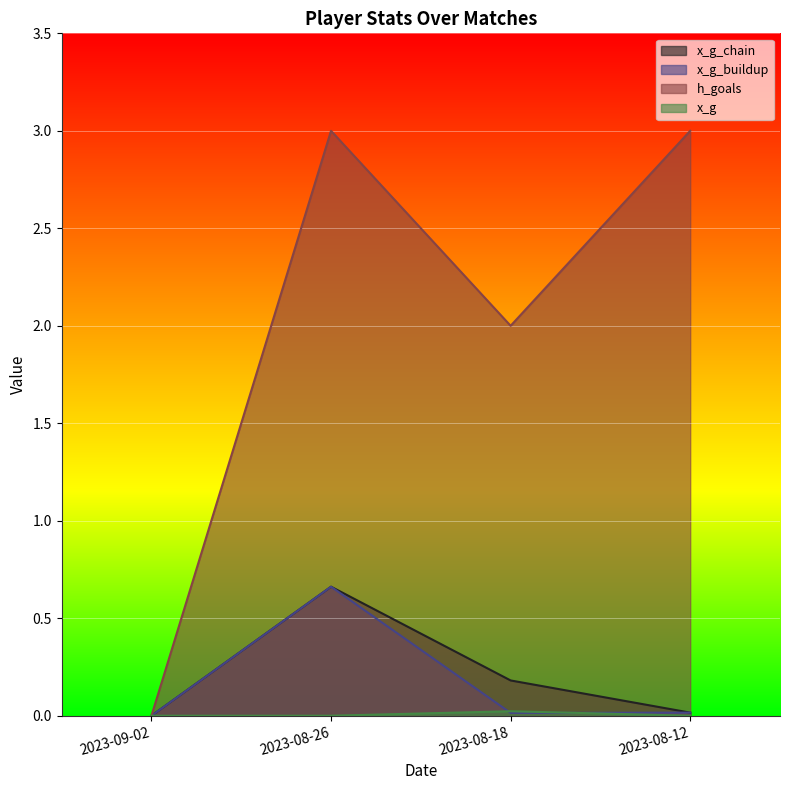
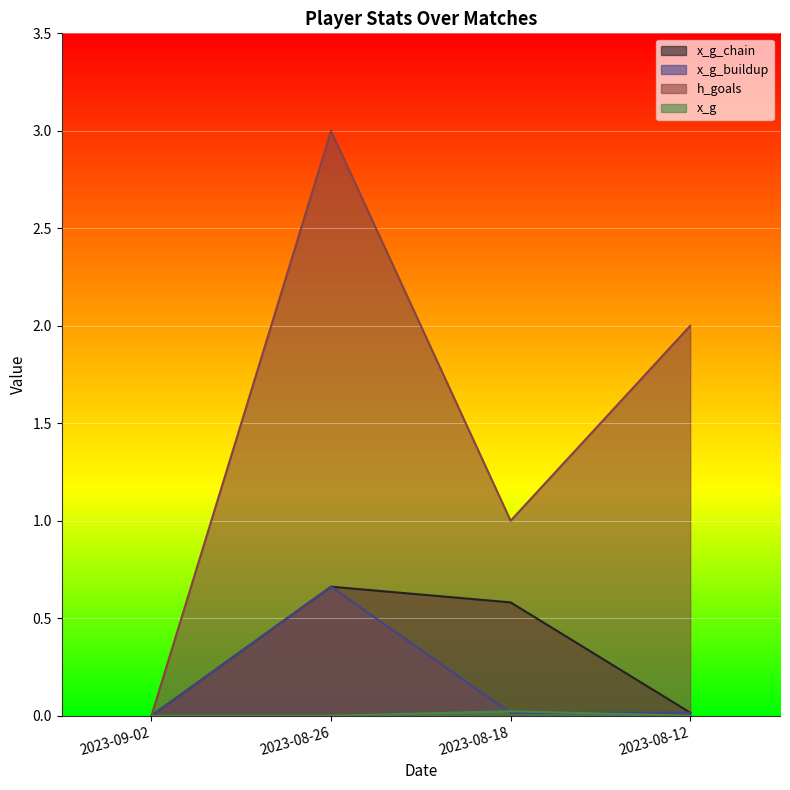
  {
    "x_g_chain": {
-     "2023-08-18": 0.18
+     "2023-08-18": 0.58
    },
    "h_goals": {
      "2023-08-26": 3,
-     "2023-08-18": 2,
-     "2023-08-12": 3
+     "2023-08-18": 1,
+     "2023-08-12": 2
    },
    "x_g": {
      "2023-08-26": 0.00,
      "2023-08-12": 0.00
    }
  }
